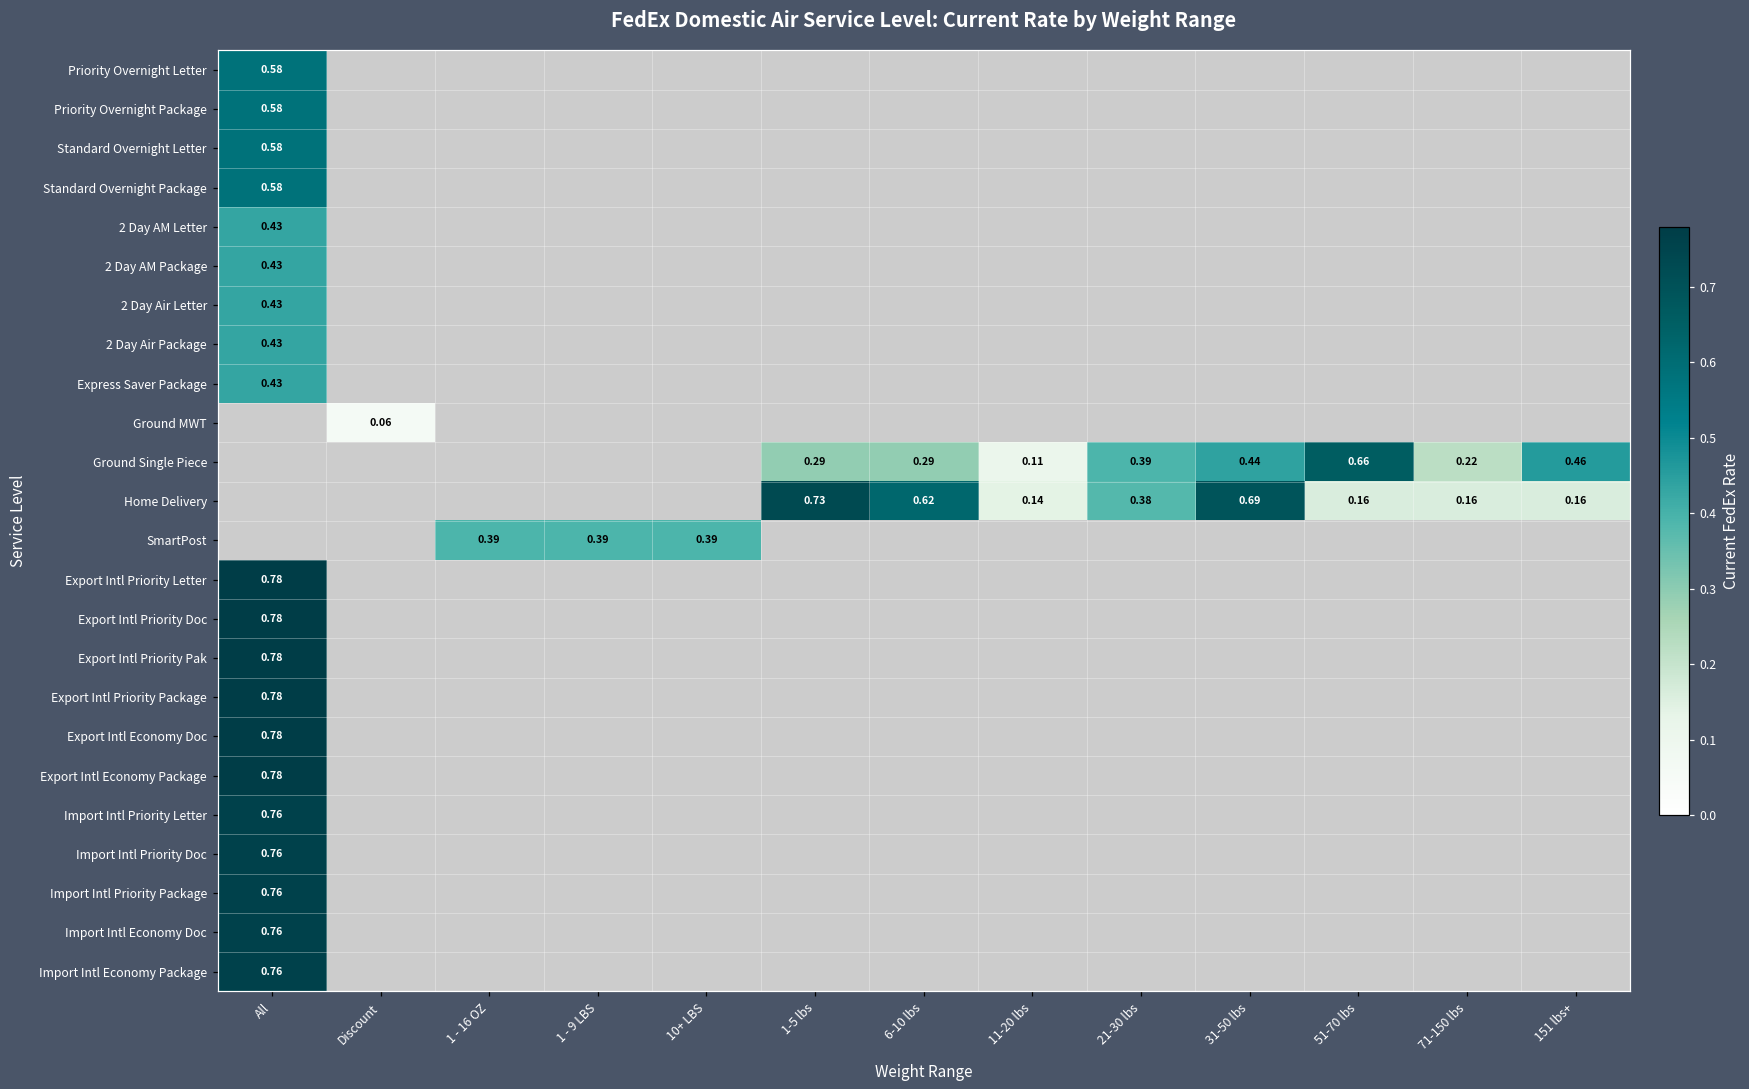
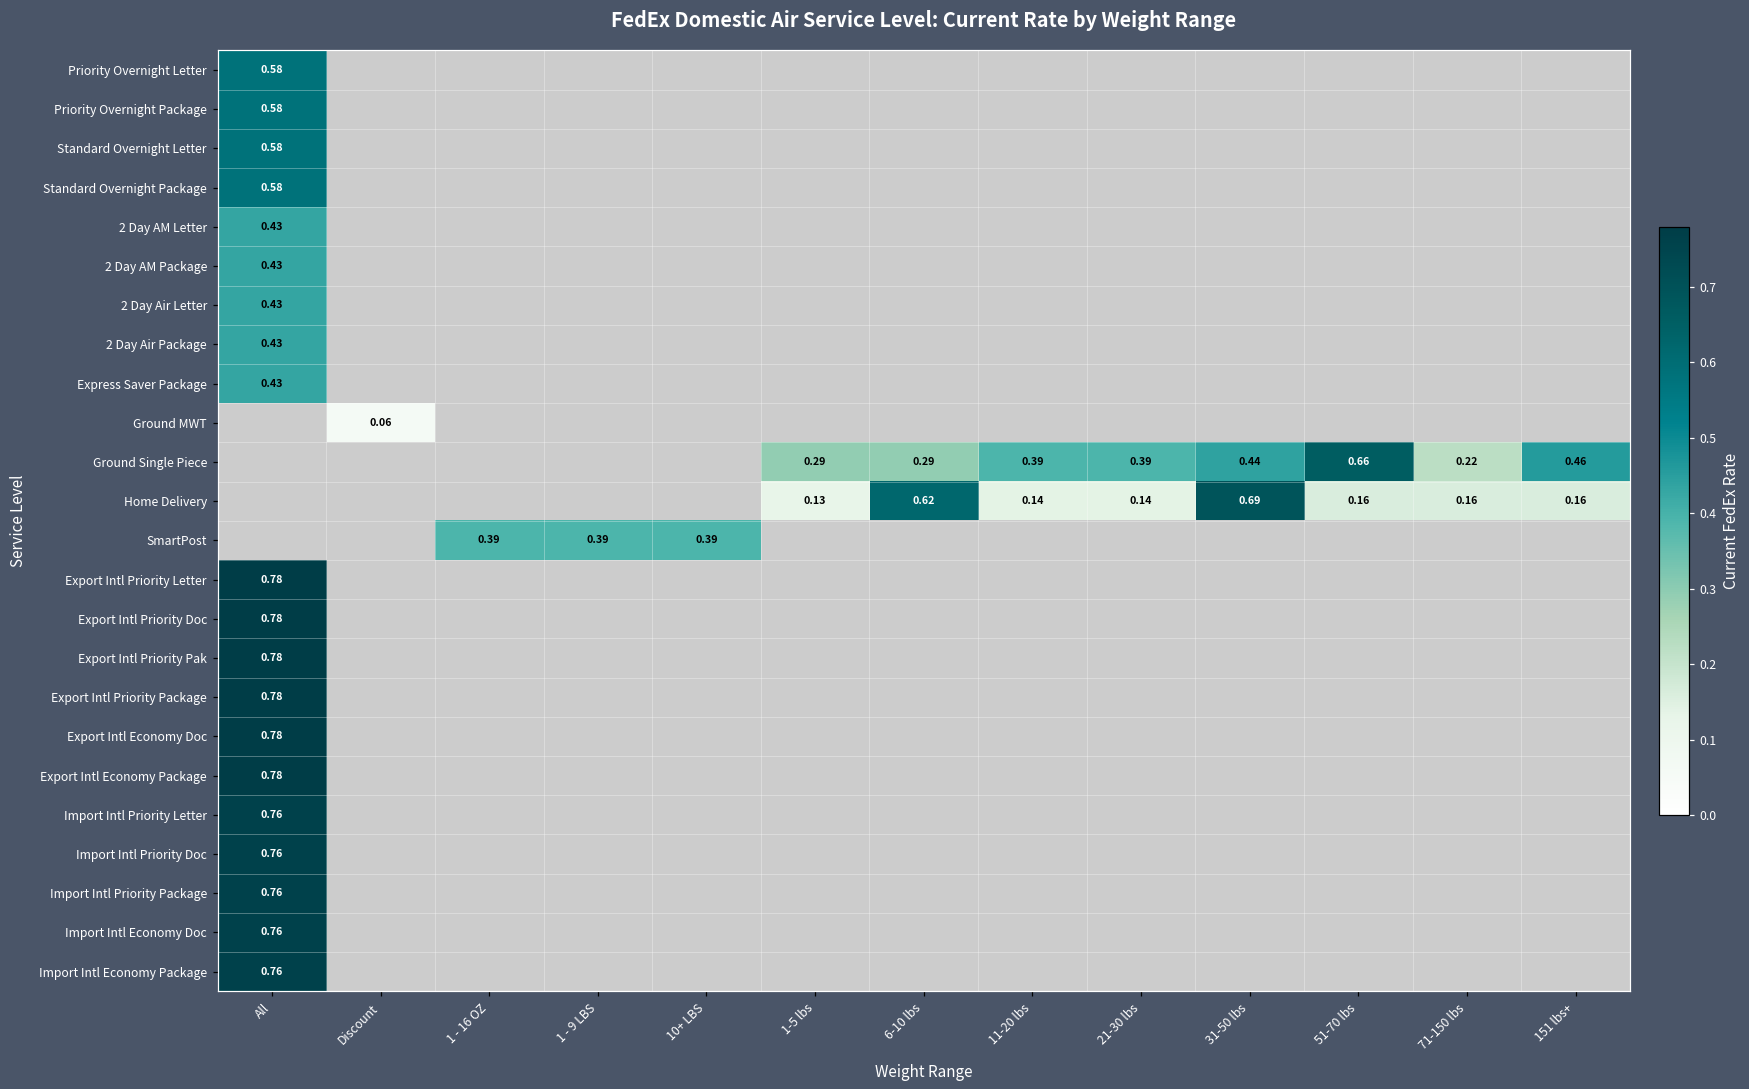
  {
    "Priority Overnight Letter": {
      "All": 0.58
    },
    "Priority Overnight Package": {
      "All": 0.58
    },
    "Standard Overnight Letter": {
      "All": 0.58
    },
    "Standard Overnight Package": {
      "All": 0.58
    },
    "2 Day AM Letter": {
      "All": 0.43
    },
    "2 Day AM Package": {
      "All": 0.43
    },
    "2 Day Air Letter": {
      "All": 0.43
    },
    "2 Day Air Package": {
      "All": 0.43
    },
    "Express Saver Package": {
      "All": 0.43
    },
    "Ground MWT": {
      "Discount": 0.06
    },
    "Ground Single Piece": {
      "1-5 lbs": 0.29,
      "6-10 lbs": 0.29,
-     "11-20 lbs": 0.11,
+     "11-20 lbs": 0.39,
      "21-30 lbs": 0.39,
      "31-50 lbs": 0.44,
      "51-70 lbs": 0.66,
      "71-150 lbs": 0.22,
      "151 lbs+": 0.46
    },
    "Home Delivery": {
-     "1-5 lbs": 0.73,
+     "1-5 lbs": 0.13,
      "6-10 lbs": 0.62,
      "11-20 lbs": 0.14,
-     "21-30 lbs": 0.38,
+     "21-30 lbs": 0.14,
      "31-50 lbs": 0.69,
      "51-70 lbs": 0.16,
      "71-150 lbs": 0.16,
      "151 lbs+": 0.16
    },
    "SmartPost": {
      "1 - 16 OZ": 0.39,
      "1 - 9 LBS": 0.39,
      "10+ LBS": 0.39
    },
    "Export Intl Priority Letter": {
      "All": 0.78
    },
    "Export Intl Priority Doc": {
      "All": 0.78
    },
    "Export Intl Priority Pak": {
      "All": 0.78
    },
    "Export Intl Priority Package": {
      "All": 0.78
    },
    "Export Intl Economy Doc": {
      "All": 0.78
    },
    "Export Intl Economy Package": {
      "All": 0.78
    },
    "Import Intl Priority Letter": {
      "All": 0.76
    },
    "Import Intl Priority Doc": {
      "All": 0.76
    },
    "Import Intl Priority Package": {
      "All": 0.76
    },
    "Import Intl Economy Doc": {
      "All": 0.76
    },
    "Import Intl Economy Package": {
      "All": 0.76
    }
  }
